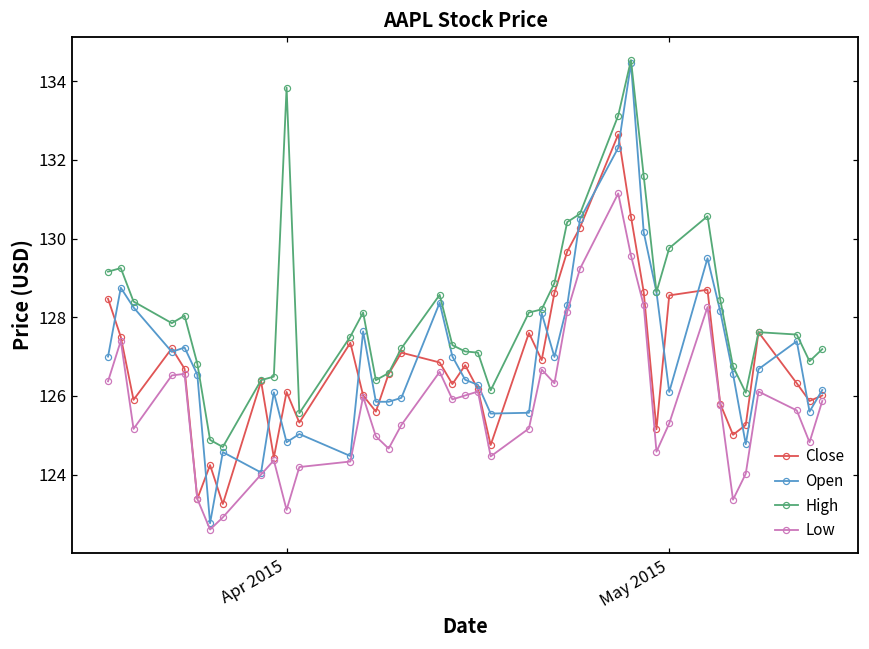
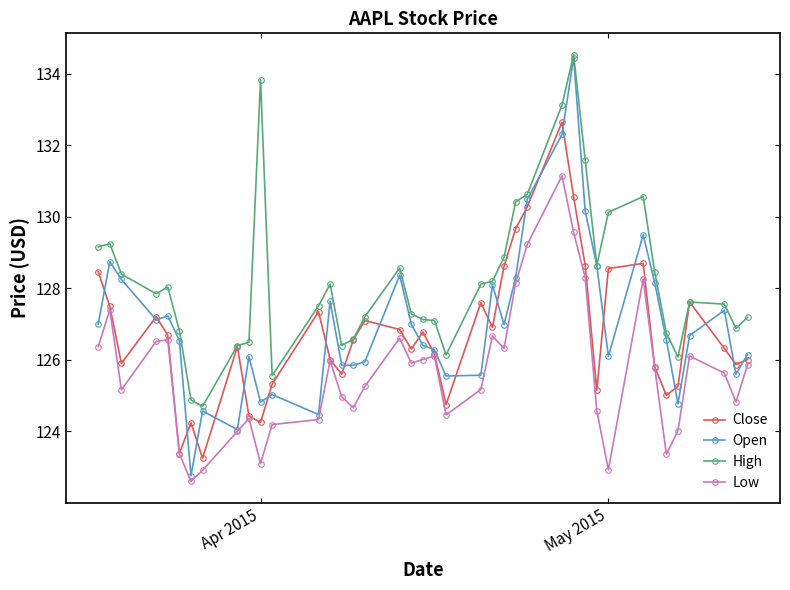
  {
    "Close": {
-     "Apr 2015": 126.1,
+     "Apr 2015": 124.3,
      "May 2015": 128.6
    },
    "Open": {
      "Apr 2015": 124.8,
      "May 2015": 126.1
    },
    "High": {
      "Apr 2015": 133.8,
-     "May 2015": 129.8
+     "May 2015": 130.1
    },
    "Low": {
      "Apr 2015": 123.1,
-     "May 2015": 125.3
+     "May 2015": 122.9
    }
  }
